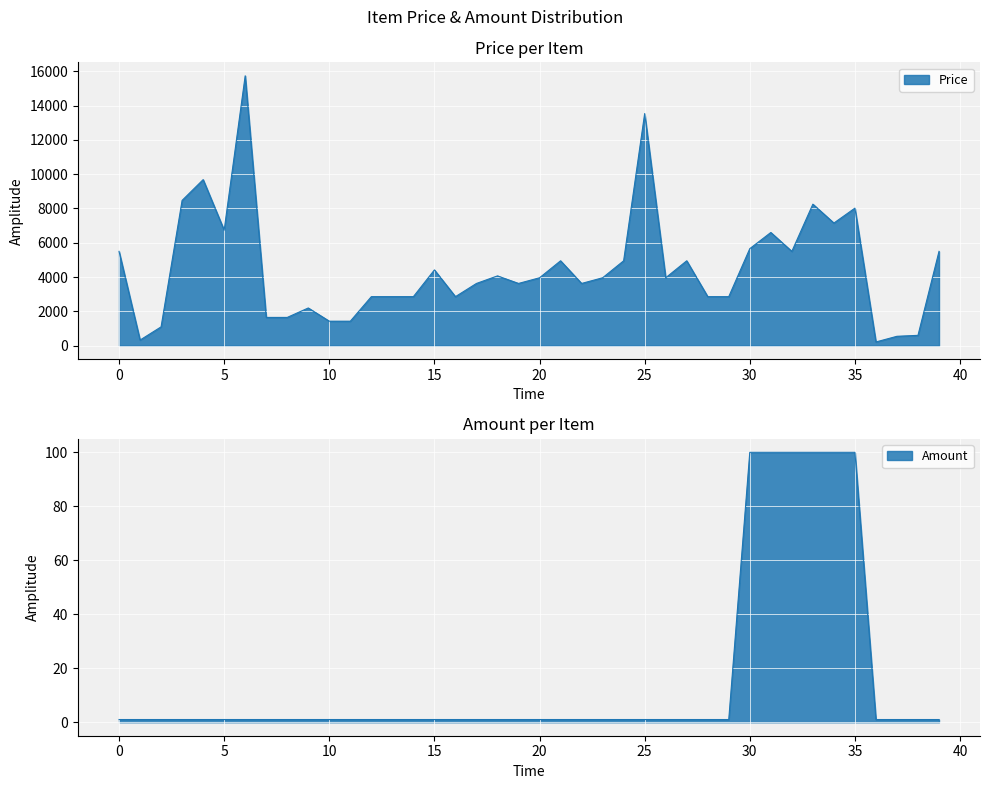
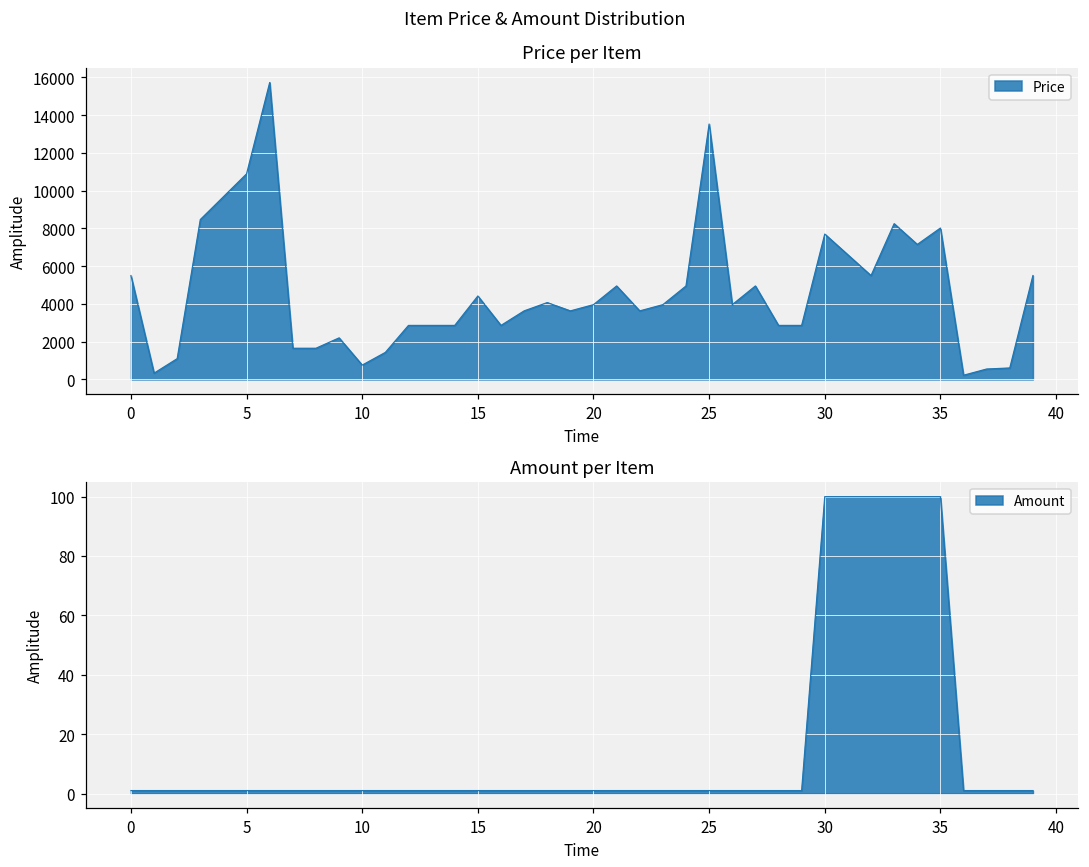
  {
    "Price per Item": {
      "0": 5500,
-     "5": 6700,
-     "10": 1400,
+     "5": 10900,
+     "10": 800,
      "15": 4400,
      "20": 4000,
      "25": 13500,
-     "30": 5700,
+     "30": 7700,
      "35": 8000
    },
    "Amount per Item": {
      "0": 1,
      "5": 1,
      "10": 1,
      "15": 1,
      "20": 1,
      "25": 1,
      "30": 100,
      "35": 100
    }
  }
